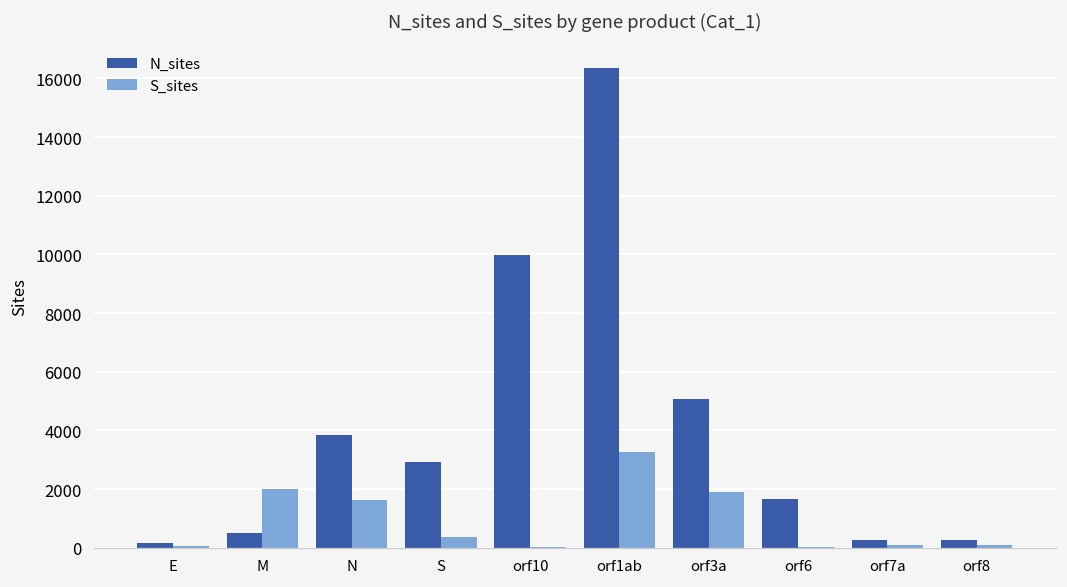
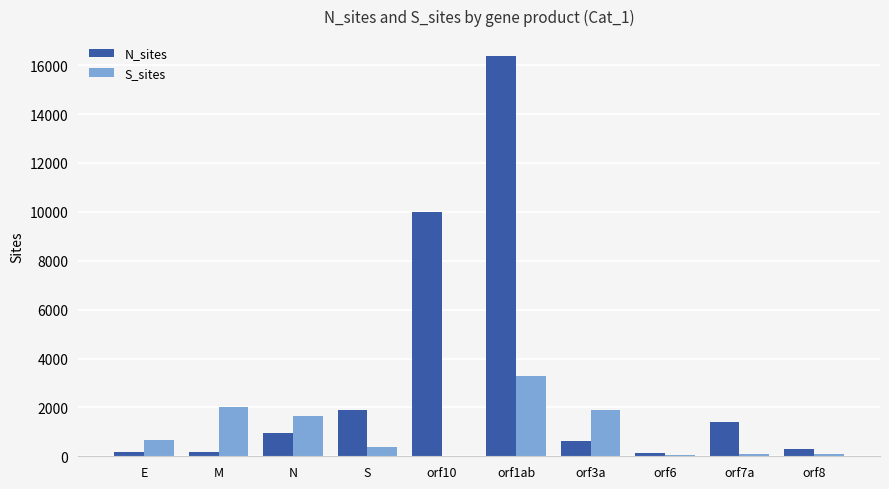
  {
    "N_sites": {
      "E": 200,
-     "M": 500,
-     "N": 3800,
-     "S": 2900,
+     "M": 200,
+     "N": 1000,
+     "S": 1900,
      "orf10": 10000,
      "orf1ab": 16400,
-     "orf3a": 5100,
-     "orf6": 1700,
-     "orf7a": 300,
+     "orf3a": 600,
+     "orf6": 100,
+     "orf7a": 1400,
      "orf8": 300
    },
    "S_sites": {
-     "E": 100,
+     "E": 700,
      "M": 2000,
      "N": 1600,
      "S": 400,
      "orf1ab": 3300,
      "orf3a": 1900
    }
  }
